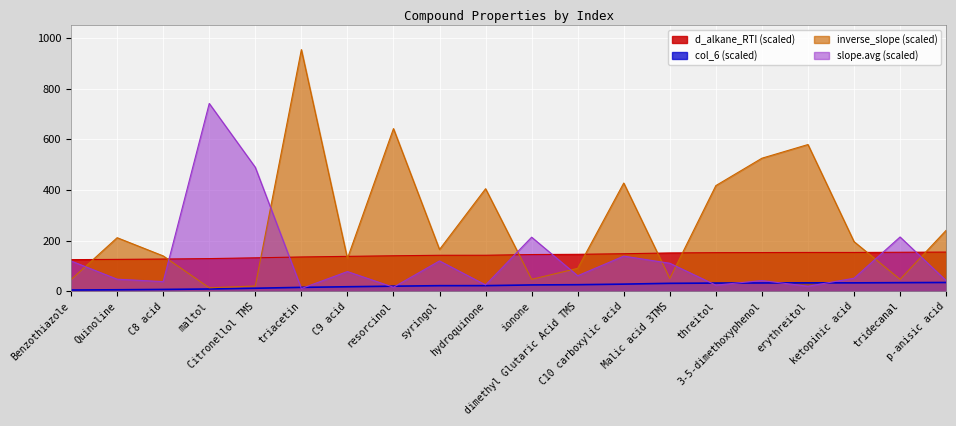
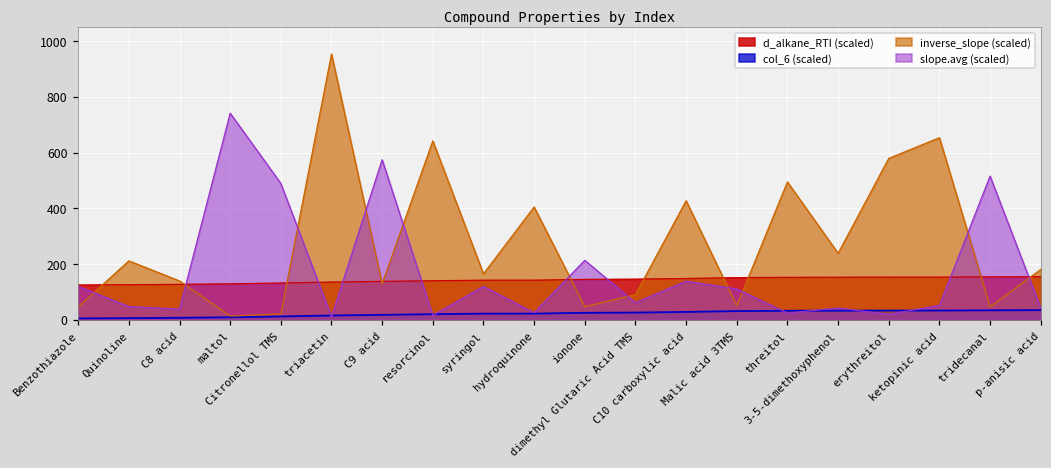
  {
    "d_alkane_RTI (scaled)": {
      "Quinoline": 130,
      "C8 acid": 130,
      "maltol": 130,
      "Citronellol TMS": 130,
      "triacetin": 140,
      "resorcinol": 140,
      "syringol": 140,
      "hydroquinone": 140,
      "ionone": 140,
      "dimethyl Glutaric Acid TMS": 150,
      "Malic acid 3TMS": 150,
      "threitol": 150,
      "3-5-dimethoxyphenol": 150,
      "erythreitol": 150,
      "ketopinic acid": 150,
      "tridecanal": 150,
      "p-anisic acid": 150
    },
    "col_6 (scaled)": {
      "Benzothiazole": 0,
      "Quinoline": 10,
      "C8 acid": 10,
      "C9 acid": 20,
      "syringol": 20,
      "ionone": 20,
      "dimethyl Glutaric Acid TMS": 30,
      "C10 carboxylic acid": 30,
      "Malic acid 3TMS": 30,
      "erythreitol": 30,
      "ketopinic acid": 30,
      "tridecanal": 30
    },
    "inverse_slope (scaled)": {
      "Benzothiazole": 50,
      "Quinoline": 210,
      "C8 acid": 140,
      "triacetin": 950,
      "resorcinol": 640,
      "syringol": 160,
      "hydroquinone": 400,
      "ionone": 50,
      "dimethyl Glutaric Acid TMS": 90,
      "C10 carboxylic acid": 430,
      "Malic acid 3TMS": 50,
-     "threitol": 420,
-     "3-5-dimethoxyphenol": 520,
+     "threitol": 490,
+     "3-5-dimethoxyphenol": 240,
      "erythreitol": 580,
-     "ketopinic acid": 200,
+     "ketopinic acid": 650,
      "tridecanal": 50,
-     "p-anisic acid": 240
+     "p-anisic acid": 180
    },
    "slope.avg (scaled)": {
      "Quinoline": 50,
      "C8 acid": 40,
      "maltol": 740,
      "Citronellol TMS": 490,
-     "C9 acid": 80,
+     "C9 acid": 570,
      "syringol": 120,
      "ionone": 210,
      "dimethyl Glutaric Acid TMS": 60,
      "Malic acid 3TMS": 110,
      "erythreitol": 20,
      "ketopinic acid": 50,
-     "tridecanal": 210
+     "tridecanal": 520
    }
  }
